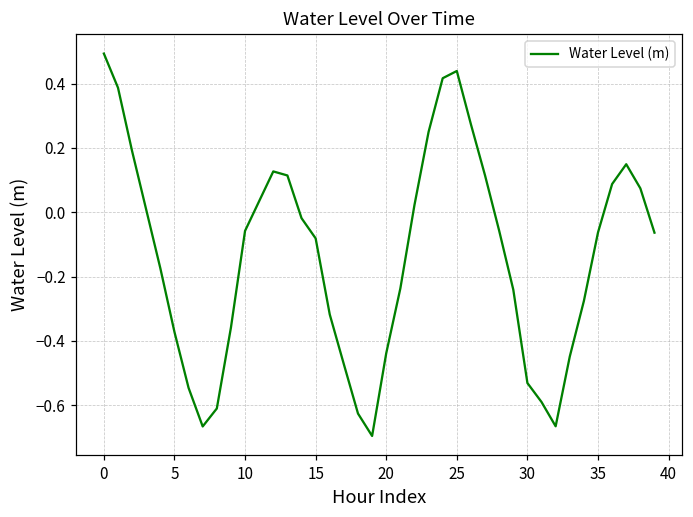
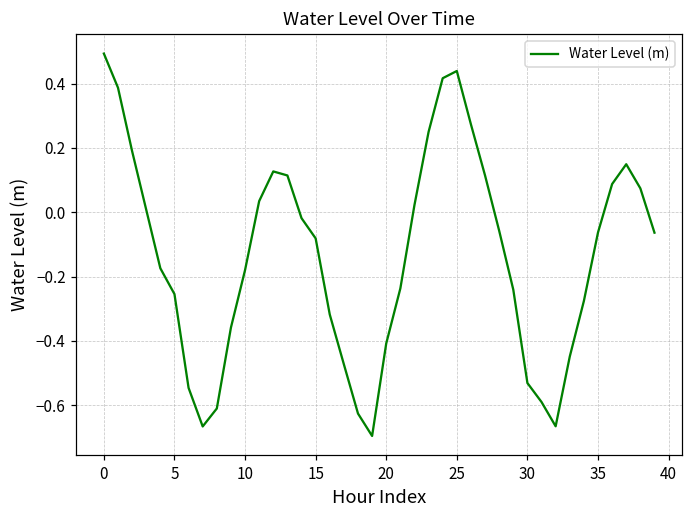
  {
    "0": 0.49,
-   "5": -0.37,
-   "10": -0.06,
+   "5": -0.25,
+   "10": -0.18,
    "15": -0.08,
-   "20": -0.44,
+   "20": -0.41,
    "25": 0.44,
    "30": -0.53,
    "35": -0.06
  }
